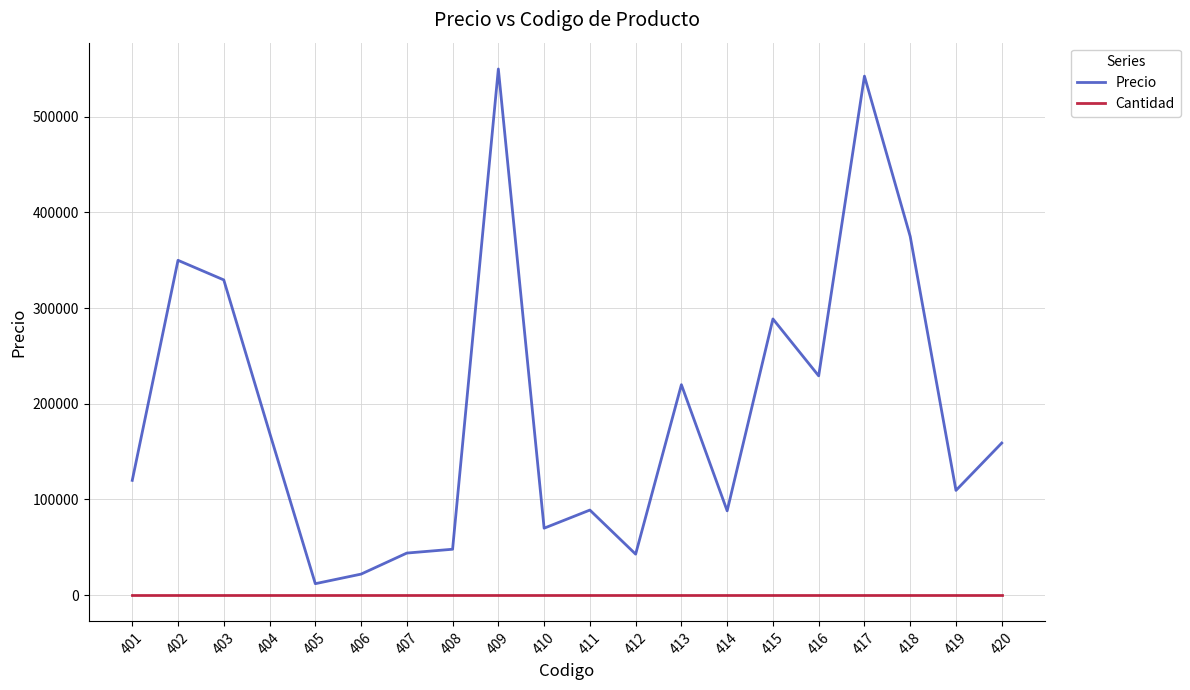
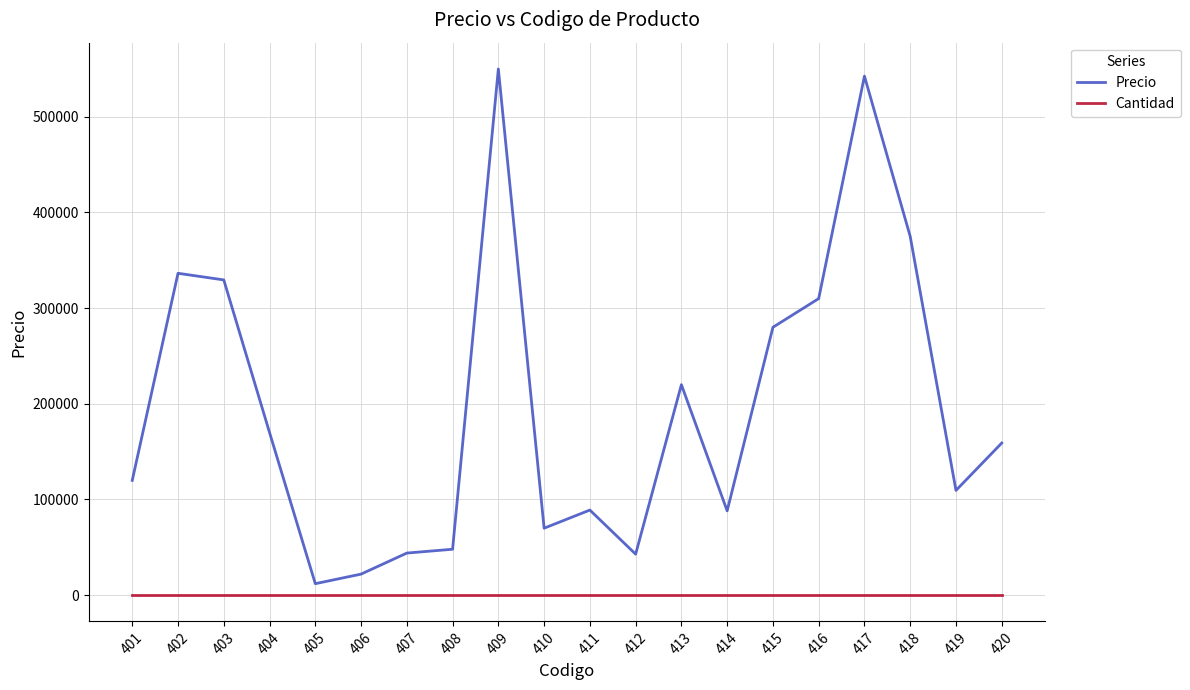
  {
    "Precio": {
      "401": 120000,
-     "402": 350000,
+     "402": 340000,
      "403": 330000,
      "404": 170000,
      "405": 10000,
      "406": 20000,
      "407": 40000,
      "408": 50000,
      "409": 550000,
      "410": 70000,
      "411": 90000,
      "412": 40000,
      "413": 220000,
      "414": 90000,
-     "415": 290000,
-     "416": 230000,
+     "415": 280000,
+     "416": 310000,
      "417": 540000,
      "418": 380000,
      "419": 110000,
      "420": 160000
    },
    "Cantidad": {
      "401": 0,
      "402": 0,
      "403": 0,
      "404": 0,
      "405": 0,
      "406": 0,
      "407": 0,
      "408": 0,
      "409": 0,
      "410": 0,
      "411": 0,
      "412": 0,
      "413": 0,
      "414": 0,
      "415": 0,
      "416": 0,
      "417": 0,
      "418": 0,
      "419": 0,
      "420": 0
    }
  }
